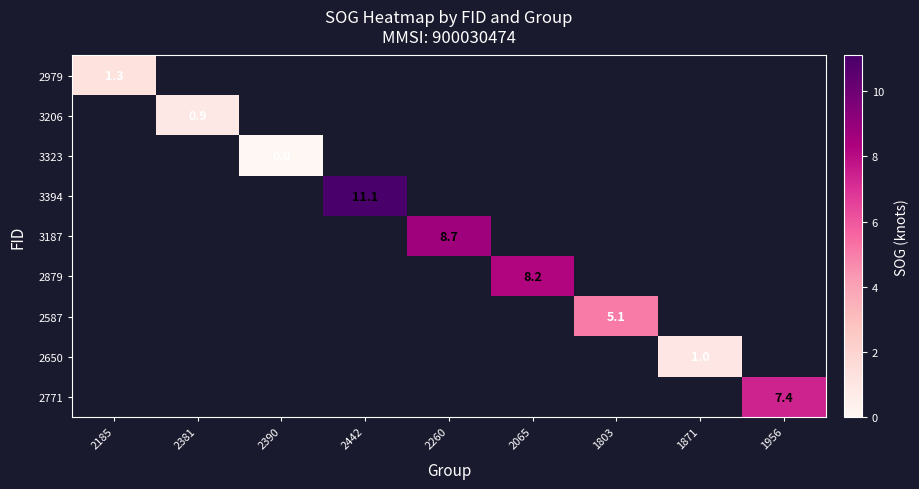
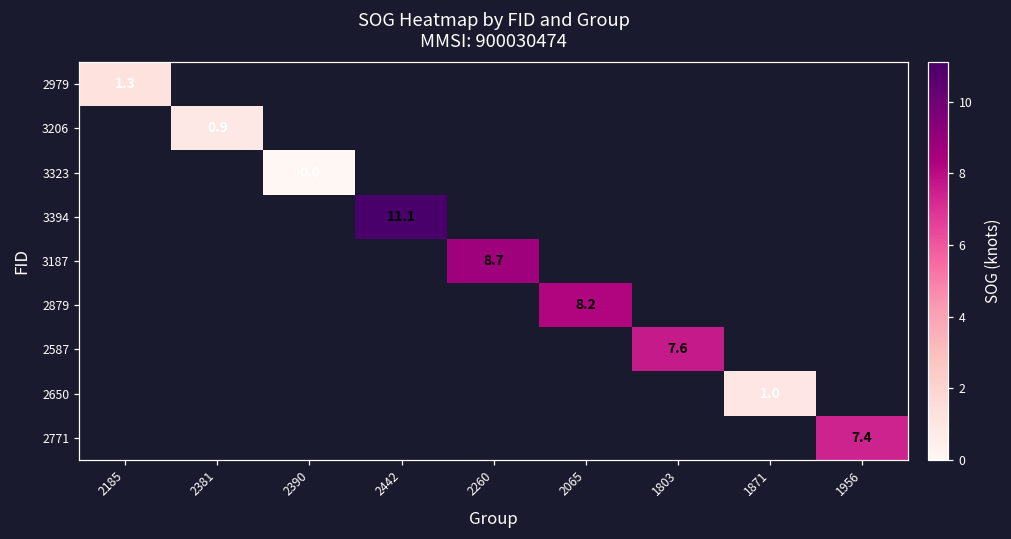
  {
    "3394": {
      "2442": 11.1
    },
    "3187": {
      "2260": 8.7
    },
    "2879": {
      "2065": 8.2
    },
    "2587": {
-     "1803": 5.1
+     "1803": 7.6
    },
    "2771": {
      "1956": 7.4
    }
  }
